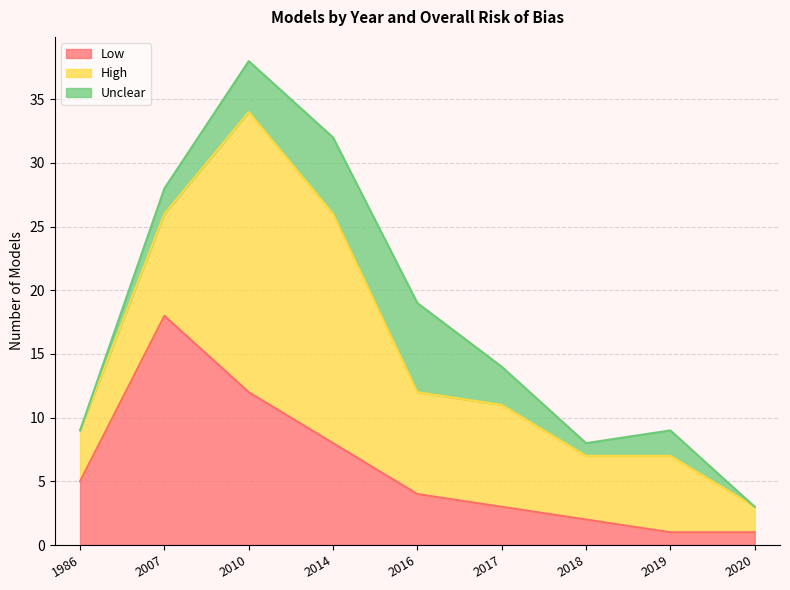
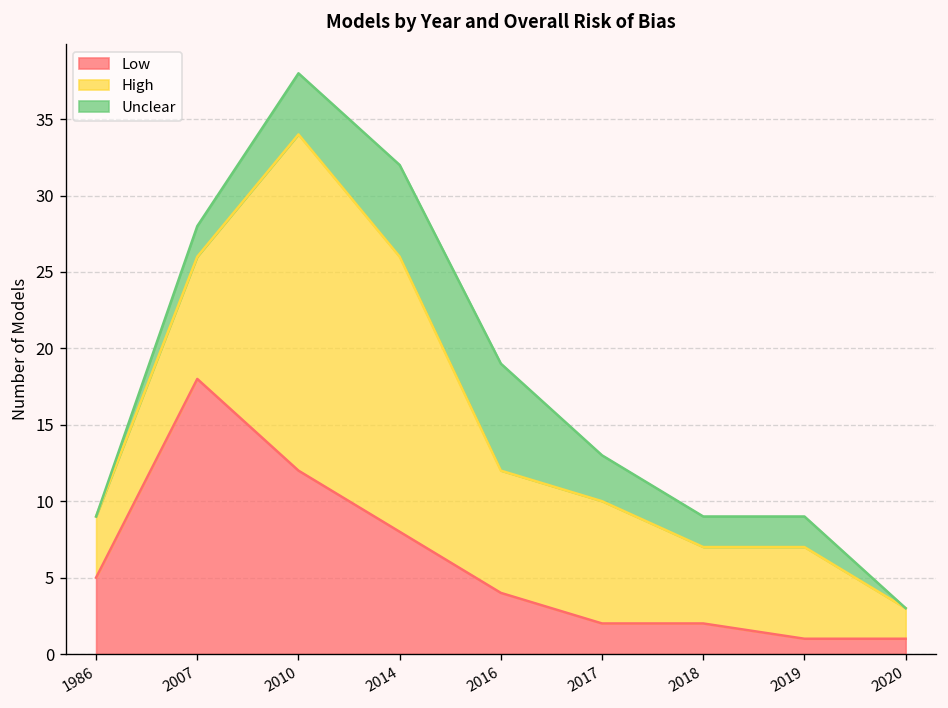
  {
    "Low": {
      "1986": 5,
      "2007": 18,
      "2010": 12,
      "2014": 8,
      "2016": 4,
-     "2017": 3,
+     "2017": 2,
      "2018": 2,
      "2019": 1,
      "2020": 1
    },
    "High": {
      "2007": 8,
      "2010": 22,
      "2014": 18,
      "2016": 8,
      "2017": 8,
      "2018": 5,
      "2019": 6
    },
    "Unclear": {
      "2007": 2,
      "2010": 4,
      "2014": 6,
      "2016": 7,
      "2017": 3,
-     "2018": 1,
+     "2018": 2,
      "2019": 2
    }
  }
